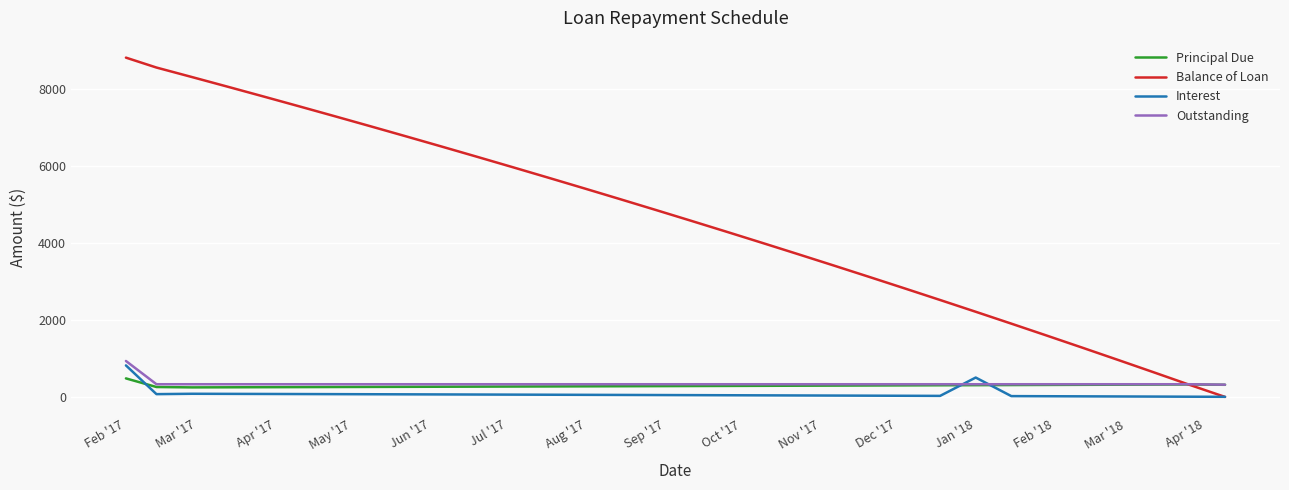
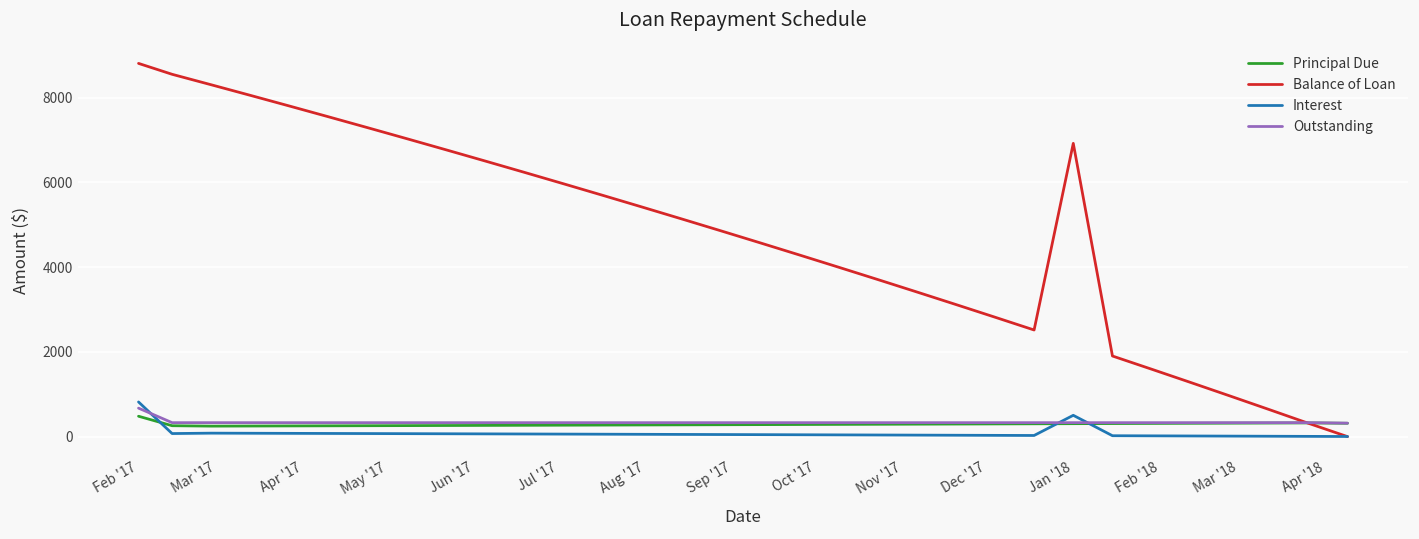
  {
    "Principal Due": {
      "Feb '17": 500
    },
    "Balance of Loan": {
      "Feb '17": 8800,
-     "Jan '18": 2200
+     "Jan '18": 6900
    },
    "Interest": {
      "Feb '17": 800,
      "Jan '18": 500
    },
    "Outstanding": {
-     "Feb '17": 900
+     "Feb '17": 700
    }
  }
